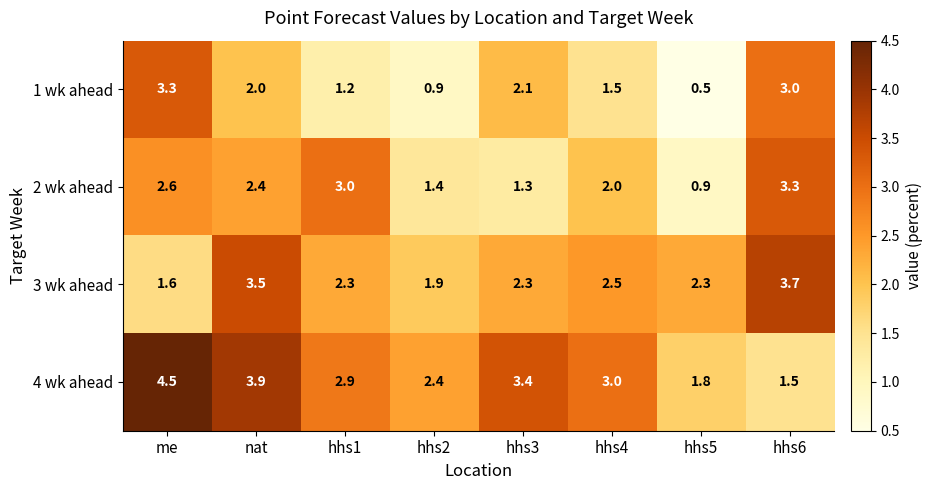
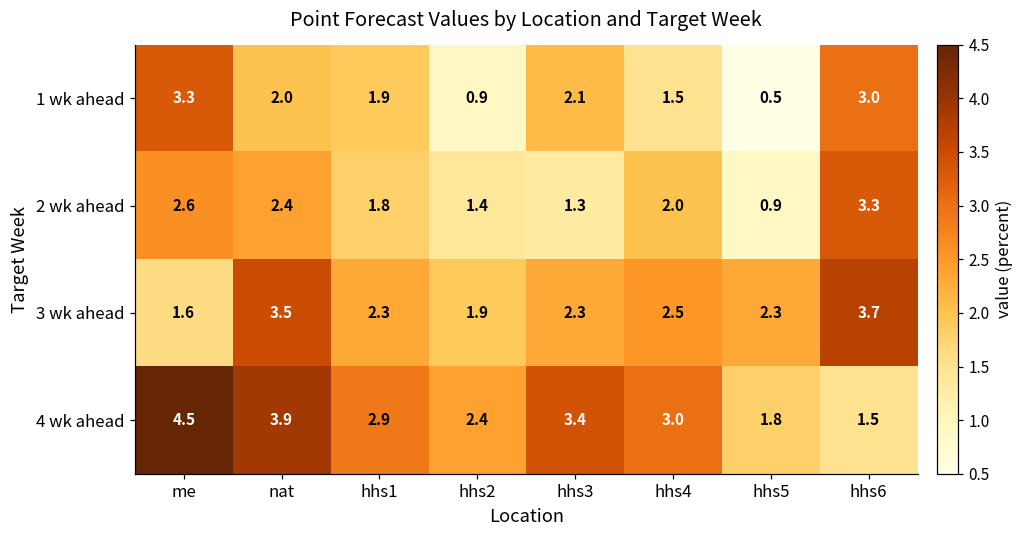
  {
    "1 wk ahead": {
      "me": 3.3,
      "nat": 2.0,
-     "hhs1": 1.2,
+     "hhs1": 1.9,
      "hhs2": 0.9,
      "hhs3": 2.1,
      "hhs4": 1.5,
      "hhs5": 0.5,
      "hhs6": 3.0
    },
    "2 wk ahead": {
      "me": 2.6,
      "nat": 2.4,
-     "hhs1": 3.0,
+     "hhs1": 1.8,
      "hhs2": 1.4,
      "hhs3": 1.3,
      "hhs4": 2.0,
      "hhs5": 0.9,
      "hhs6": 3.3
    },
    "3 wk ahead": {
      "me": 1.6,
      "nat": 3.5,
      "hhs1": 2.3,
      "hhs2": 1.9,
      "hhs3": 2.3,
      "hhs4": 2.5,
      "hhs5": 2.3,
      "hhs6": 3.7
    },
    "4 wk ahead": {
      "me": 4.5,
      "nat": 3.9,
      "hhs1": 2.9,
      "hhs2": 2.4,
      "hhs3": 3.4,
      "hhs4": 3.0,
      "hhs5": 1.8,
      "hhs6": 1.5
    }
  }
